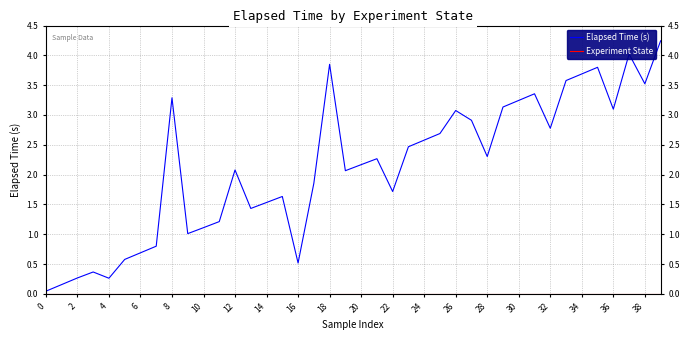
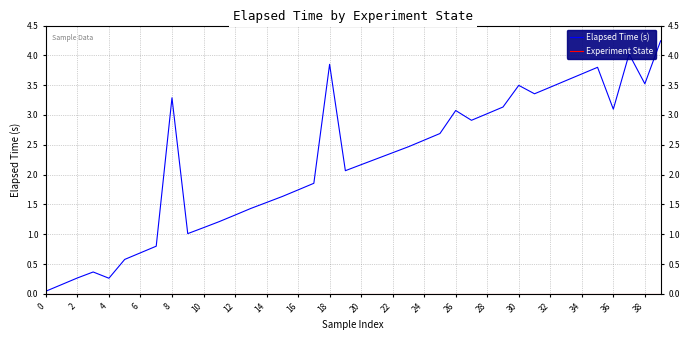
  {
    "Elapsed Time (s)": {
      "0": 0.0,
      "2": 0.3,
      "4": 0.3,
      "6": 0.7,
      "8": 3.3,
      "10": 1.1,
-     "12": 2.1,
+     "12": 1.3,
      "14": 1.5,
-     "16": 0.5,
+     "16": 1.7,
      "18": 3.8,
      "20": 2.2,
-     "22": 1.7,
+     "22": 2.4,
      "24": 2.6,
      "26": 3.1,
-     "28": 2.3,
-     "30": 3.2,
-     "32": 2.8,
+     "28": 3.0,
+     "30": 3.5,
+     "32": 3.5,
      "34": 3.7,
      "36": 3.1,
      "38": 3.5
    },
    "Experiment State": {
      "0": 0.0,
      "2": 0.0,
      "4": 0.0,
      "6": 0.0,
      "8": 0.0,
      "10": 0.0,
      "12": 0.0,
      "14": 0.0,
      "16": 0.0,
      "18": 0.0,
      "20": 0.0,
      "22": 0.0,
      "24": 0.0,
      "26": 0.0,
      "28": 0.0,
      "30": 0.0,
      "32": 0.0,
      "34": 0.0,
      "36": 0.0,
      "38": 0.0
    }
  }
